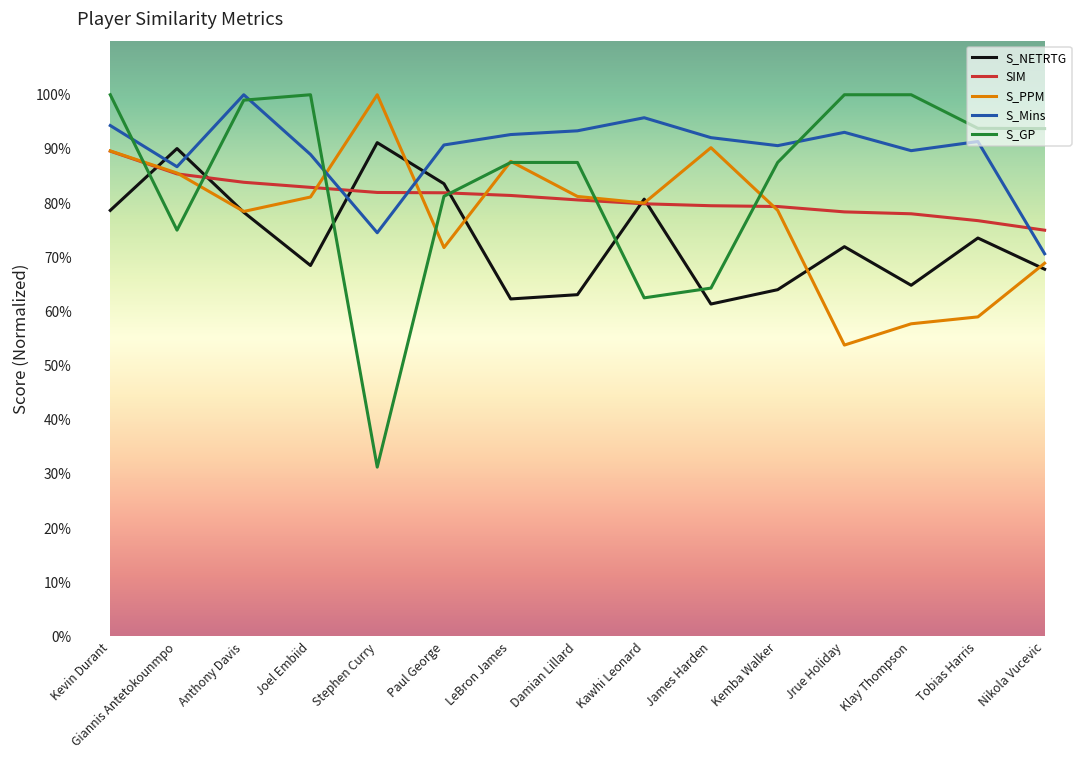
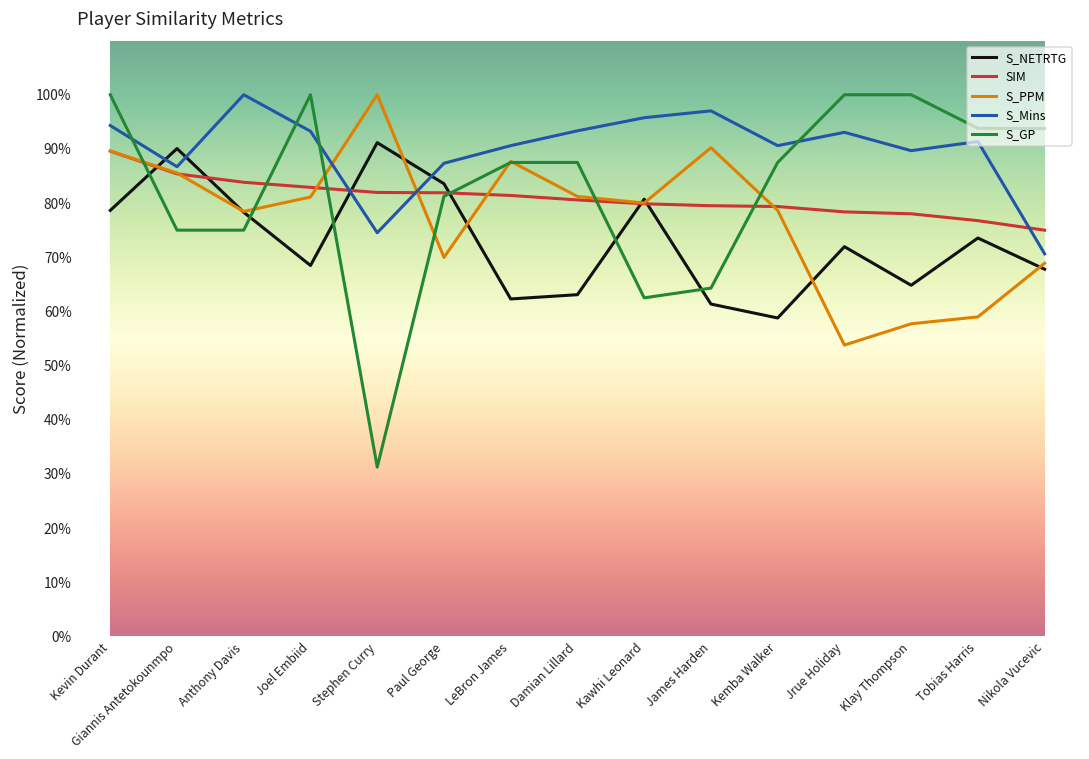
  {
    "S_NETRTG": {
      "Kevin Durant": "79%",
      "Giannis Antetokounmpo": "90%",
      "Joel Embiid": "68%",
      "Stephen Curry": "91%",
      "Paul George": "84%",
      "LeBron James": "62%",
      "Damian Lillard": "63%",
      "Kawhi Leonard": "81%",
      "James Harden": "61%",
-     "Kemba Walker": "64%",
+     "Kemba Walker": "59%",
      "Jrue Holiday": "72%",
      "Klay Thompson": "65%",
      "Tobias Harris": "74%",
      "Nikola Vucevic": "68%"
    },
    "SIM": {
      "Anthony Davis": "84%",
      "Joel Embiid": "83%",
      "Stephen Curry": "82%",
      "Paul George": "82%",
      "LeBron James": "81%",
      "Damian Lillard": "81%",
      "James Harden": "80%",
      "Kemba Walker": "79%",
      "Jrue Holiday": "78%",
      "Klay Thompson": "78%",
      "Tobias Harris": "77%",
      "Nikola Vucevic": "75%"
    },
    "S_PPM": {
      "Joel Embiid": "81%",
      "Stephen Curry": "100%",
-     "Paul George": "72%",
+     "Paul George": "70%",
      "Damian Lillard": "81%",
      "James Harden": "90%",
      "Kemba Walker": "79%",
      "Jrue Holiday": "54%",
      "Klay Thompson": "58%",
      "Tobias Harris": "59%",
      "Nikola Vucevic": "69%"
    },
    "S_Mins": {
      "Kevin Durant": "94%",
      "Giannis Antetokounmpo": "87%",
      "Anthony Davis": "100%",
-     "Joel Embiid": "89%",
+     "Joel Embiid": "93%",
      "Stephen Curry": "75%",
-     "Paul George": "91%",
-     "LeBron James": "93%",
+     "Paul George": "87%",
+     "LeBron James": "91%",
      "Damian Lillard": "93%",
      "Kawhi Leonard": "96%",
-     "James Harden": "92%",
+     "James Harden": "97%",
      "Kemba Walker": "91%",
      "Jrue Holiday": "93%",
      "Klay Thompson": "90%",
      "Tobias Harris": "91%",
      "Nikola Vucevic": "71%"
    },
    "S_GP": {
      "Kevin Durant": "100%",
      "Giannis Antetokounmpo": "75%",
-     "Anthony Davis": "99%",
+     "Anthony Davis": "75%",
      "Joel Embiid": "100%",
      "Stephen Curry": "31%",
      "Paul George": "81%",
      "Damian Lillard": "88%",
      "Kawhi Leonard": "63%",
      "James Harden": "64%",
      "Kemba Walker": "88%",
      "Jrue Holiday": "100%",
      "Klay Thompson": "100%"
    }
  }
